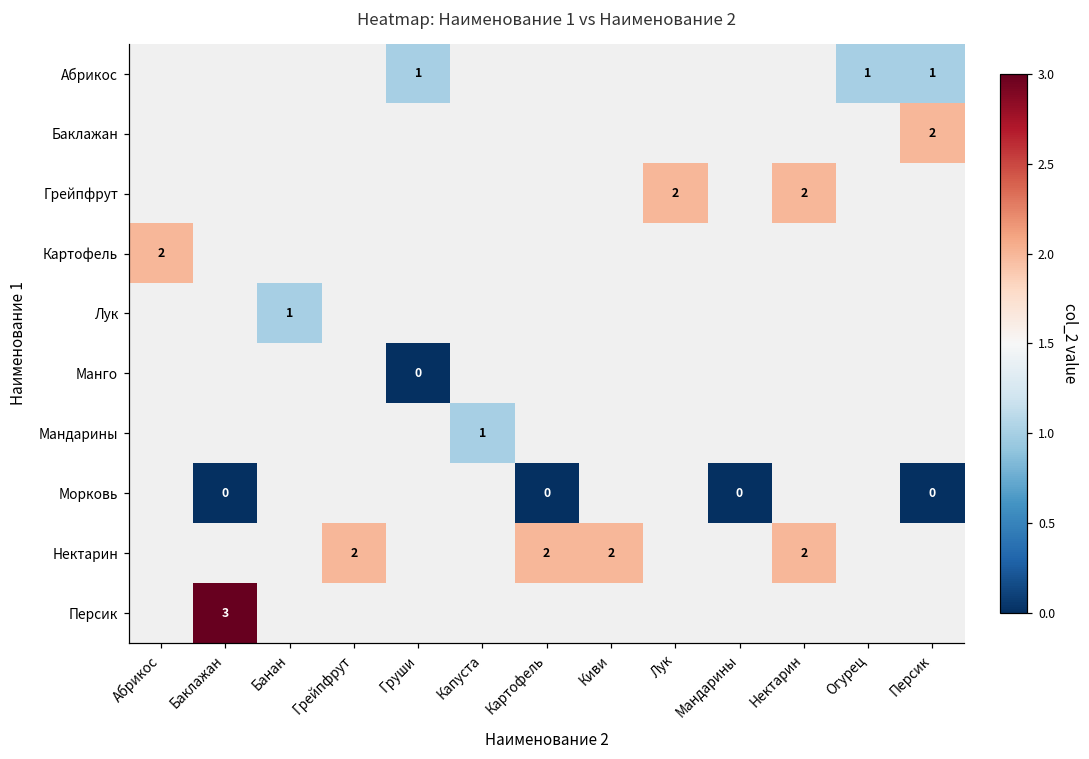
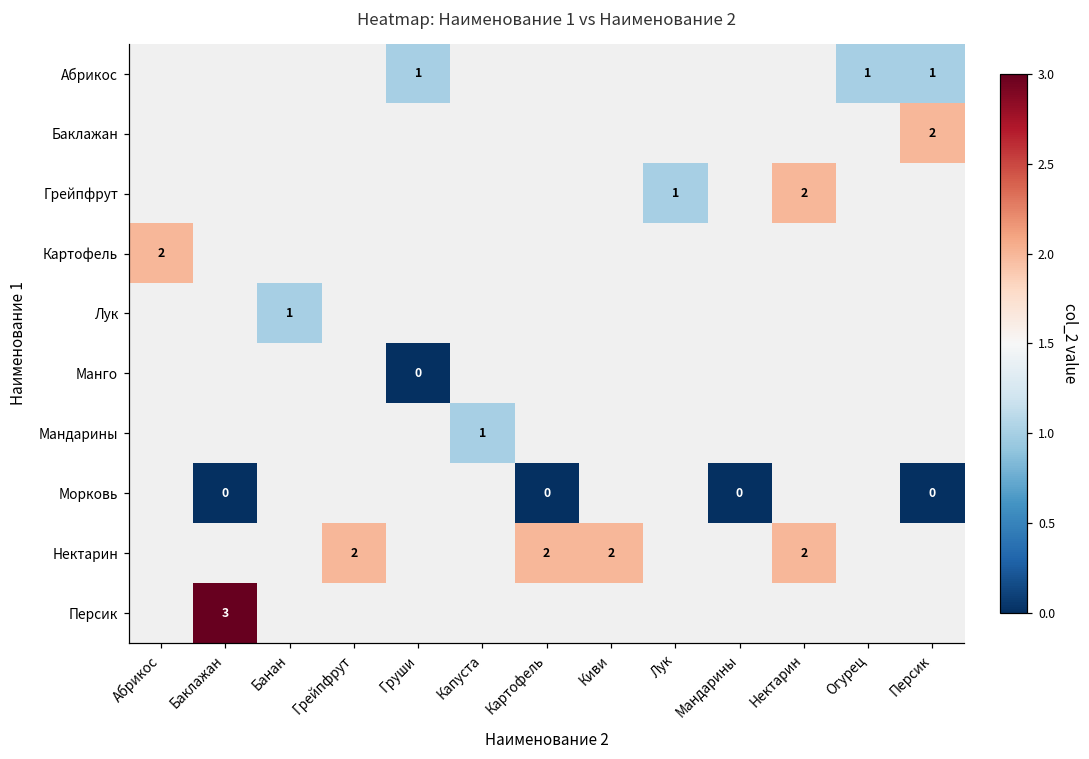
  {
    "Абрикос": {
      "Груши": 1,
      "Огурец": 1,
      "Персик": 1
    },
    "Баклажан": {
      "Персик": 2
    },
    "Грейпфрут": {
-     "Лук": 2,
+     "Лук": 1,
      "Нектарин": 2
    },
    "Картофель": {
      "Абрикос": 2
    },
    "Лук": {
      "Банан": 1
    },
    "Манго": {
      "Груши": 0
    },
    "Мандарины": {
      "Капуста": 1
    },
    "Морковь": {
      "Баклажан": 0,
      "Картофель": 0,
      "Мандарины": 0,
      "Персик": 0
    },
    "Нектарин": {
      "Грейпфрут": 2,
      "Картофель": 2,
      "Киви": 2,
      "Нектарин": 2
    },
    "Персик": {
      "Баклажан": 3
    }
  }
